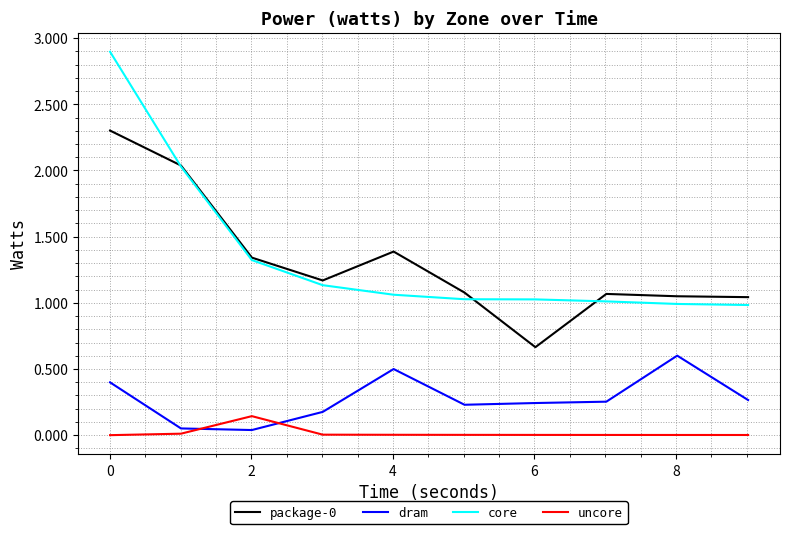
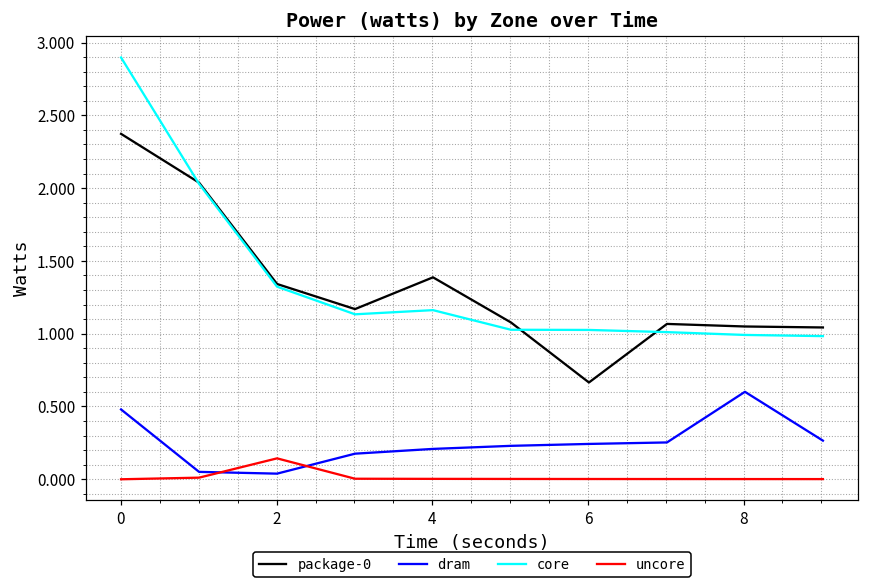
  {
    "package-0": {
-     "0": 2.30,
+     "0": 2.37,
      "4": 1.39,
      "6": 0.66,
      "8": 1.05
    },
    "dram": {
-     "0": 0.40,
+     "0": 0.48,
      "2": 0.04,
-     "4": 0.50,
+     "4": 0.21,
      "6": 0.24,
      "8": 0.60
    },
    "core": {
      "0": 2.90,
-     "4": 1.06,
+     "4": 1.16,
      "6": 1.03,
      "8": 0.99
    },
    "uncore": {
      "0": 0.00,
      "2": 0.14,
      "4": 0.00,
      "6": 0.00,
      "8": 0.00
    }
  }
